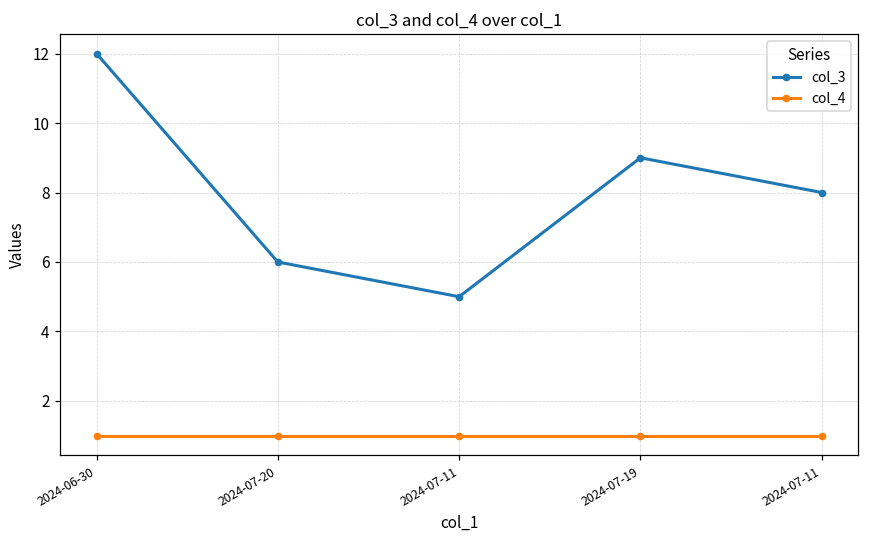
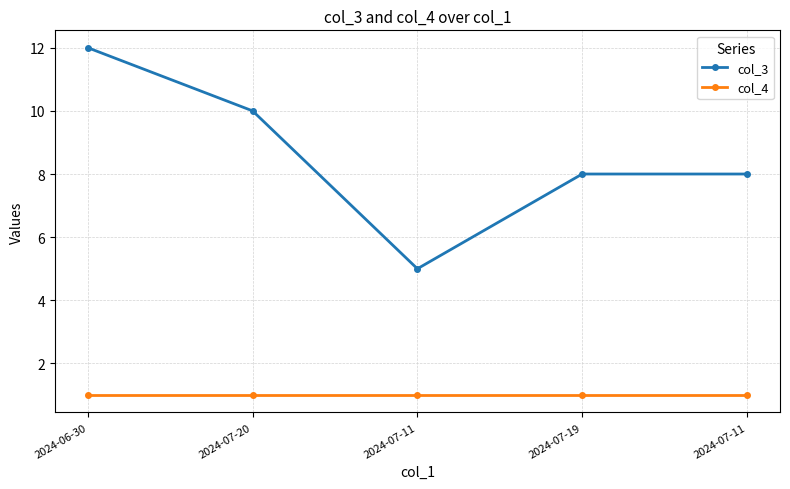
  {
    "col_3": {
      "2024-06-30": 12,
-     "2024-07-20": 6,
-     "2024-07-19": 9
+     "2024-07-20": 10,
+     "2024-07-19": 8
    },
    "col_4": {
      "2024-06-30": 1,
      "2024-07-20": 1,
      "2024-07-19": 1
    }
  }
